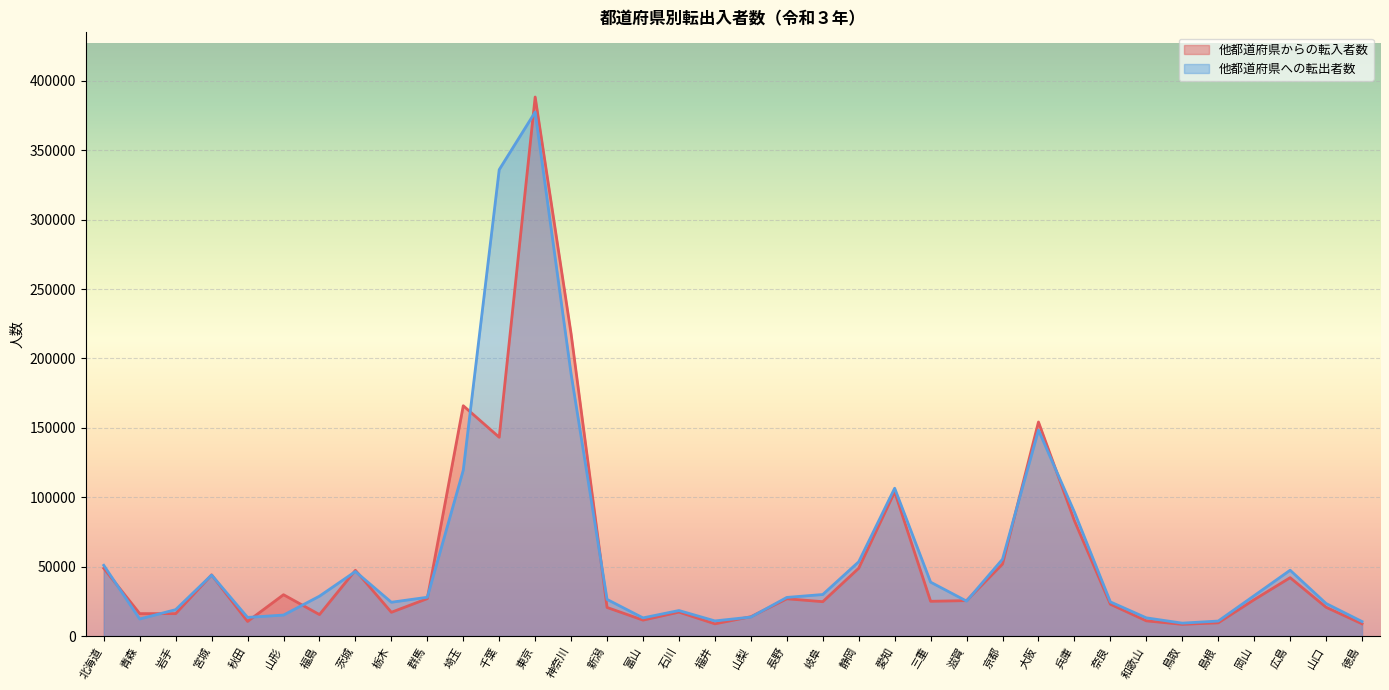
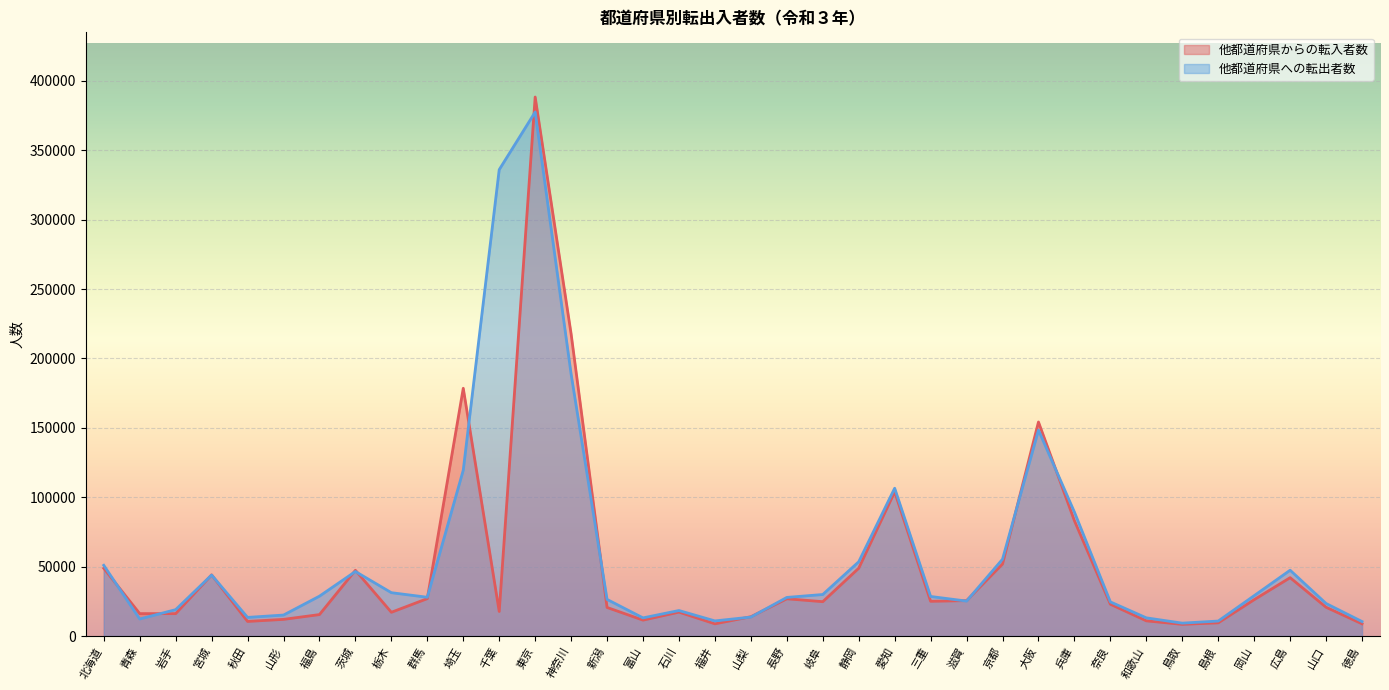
  {
    "他都道府県からの転入者数": {
      "北海道": 49000,
      "青森": 16000,
      "岩手": 16000,
      "秋田": 11000,
-     "山形": 30000,
+     "山形": 12000,
      "福島": 15000,
      "栃木": 17000,
-     "埼玉": 166000,
-     "千葉": 143000,
+     "埼玉": 178000,
+     "千葉": 18000,
      "東京": 388000,
      "神奈川": 218000,
      "新潟": 21000,
      "福井": 9000,
      "岐阜": 25000,
      "静岡": 49000,
      "愛知": 104000,
      "三重": 25000,
      "京都": 52000,
      "大阪": 154000,
      "兵庫": 83000,
      "和歌山": 11000,
      "岡山": 26000,
      "広島": 42000,
      "山口": 21000
    },
    "他都道府県への転出者数": {
      "北海道": 51000,
      "青森": 12000,
      "岩手": 19000,
      "秋田": 13000,
      "山形": 15000,
      "福島": 29000,
-     "栃木": 24000,
+     "栃木": 31000,
      "埼玉": 120000,
      "千葉": 336000,
      "東京": 377000,
      "神奈川": 189000,
      "新潟": 26000,
      "福井": 11000,
      "岐阜": 30000,
      "静岡": 54000,
      "愛知": 106000,
-     "三重": 39000,
+     "三重": 29000,
      "京都": 55000,
      "大阪": 148000,
      "兵庫": 89000,
      "和歌山": 13000,
      "岡山": 29000,
      "広島": 47000,
      "山口": 23000
    }
  }
